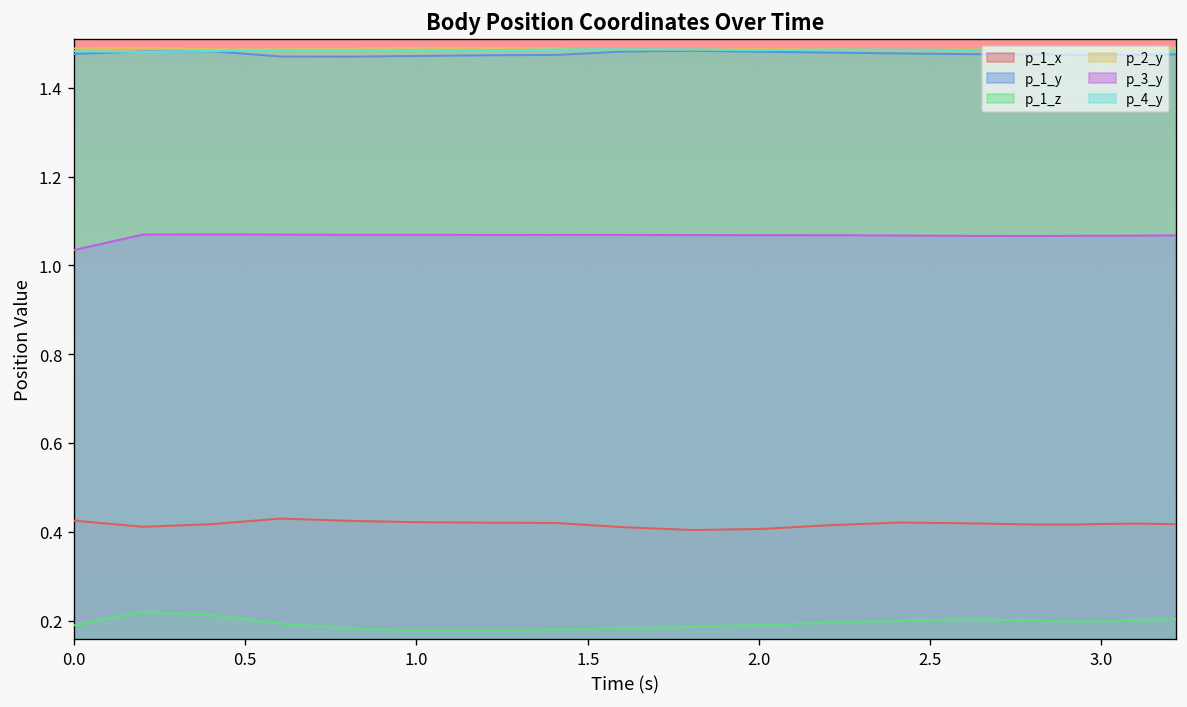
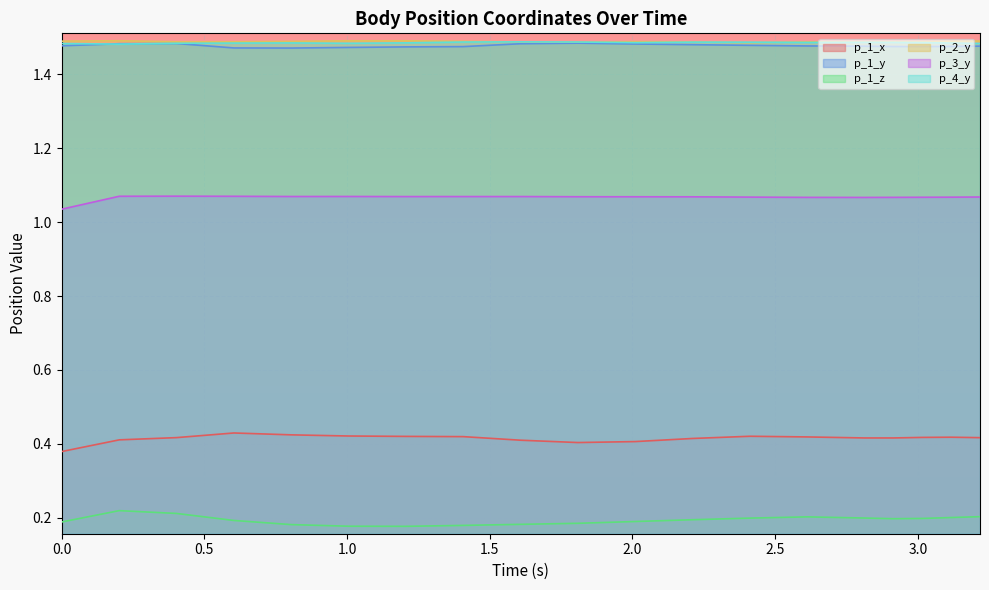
  {
    "p_1_x": {
-     "0.0": 0.43
+     "0.0": 0.38
    },
    "p_1_z": {
      "0.0": 0.19
    },
    "p_3_y": {
      "0.0": 1.03
    }
  }
